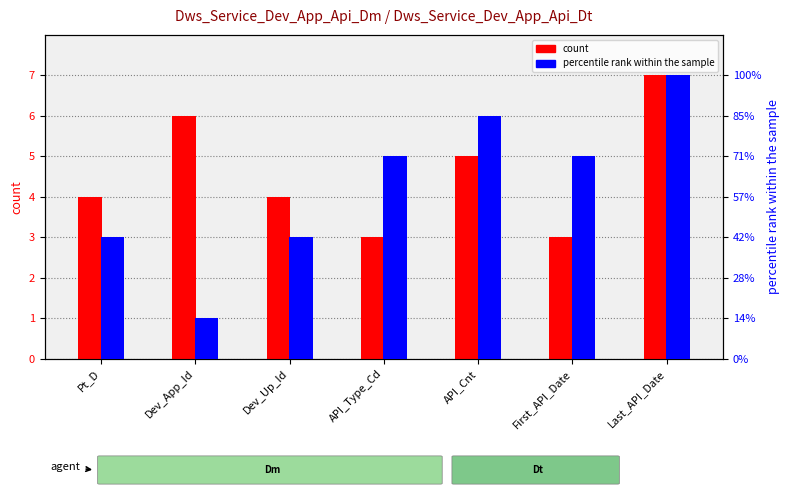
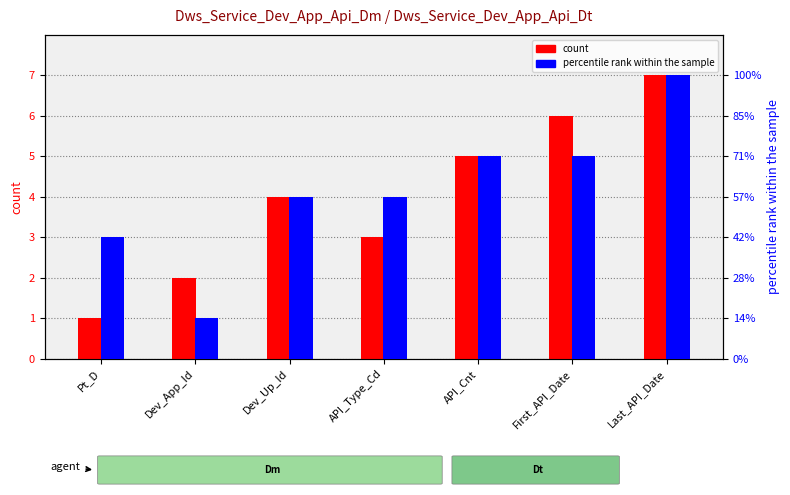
  {
    "count": {
-     "Pt_D": "4",
-     "Dev_App_Id": "6",
+     "Pt_D": "1",
+     "Dev_App_Id": "2",
      "Dev_Up_Id": "4",
      "API_Type_Cd": "3",
      "API_Cnt": "5",
-     "First_API_Date": "3",
+     "First_API_Date": "6",
      "Last_API_Date": "7"
    },
    "percentile rank within the sample": {
      "Pt_D": "43%",
      "Dev_App_Id": "14%",
-     "Dev_Up_Id": "43%",
-     "API_Type_Cd": "71%",
-     "API_Cnt": "86%",
+     "Dev_Up_Id": "57%",
+     "API_Type_Cd": "57%",
+     "API_Cnt": "71%",
      "First_API_Date": "71%",
      "Last_API_Date": "100%"
    }
  }
